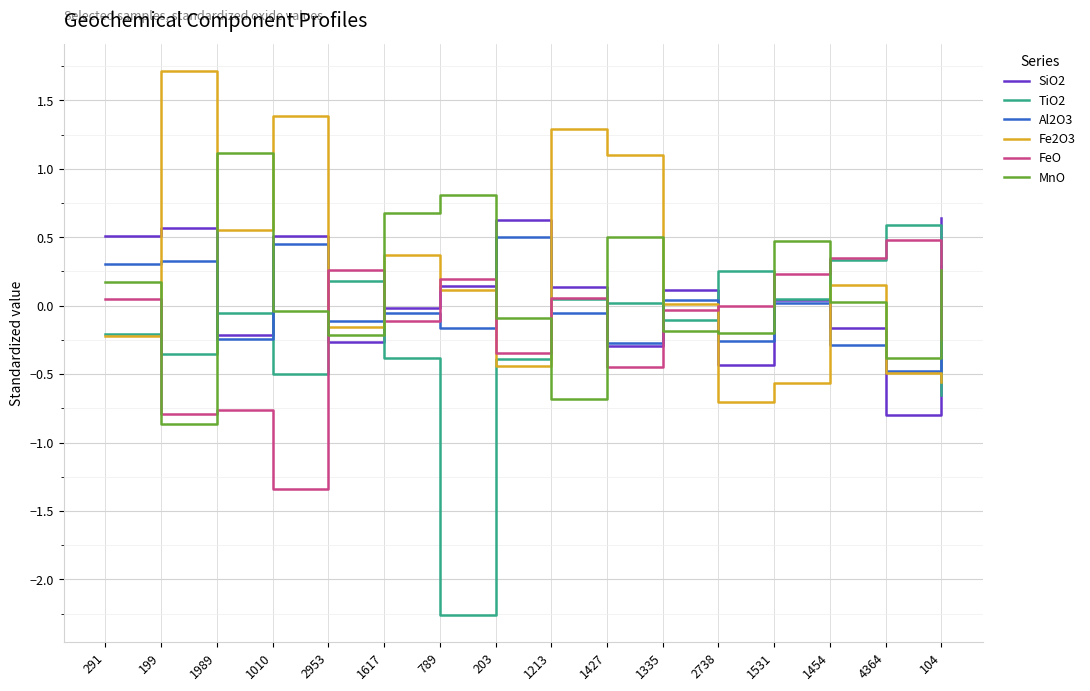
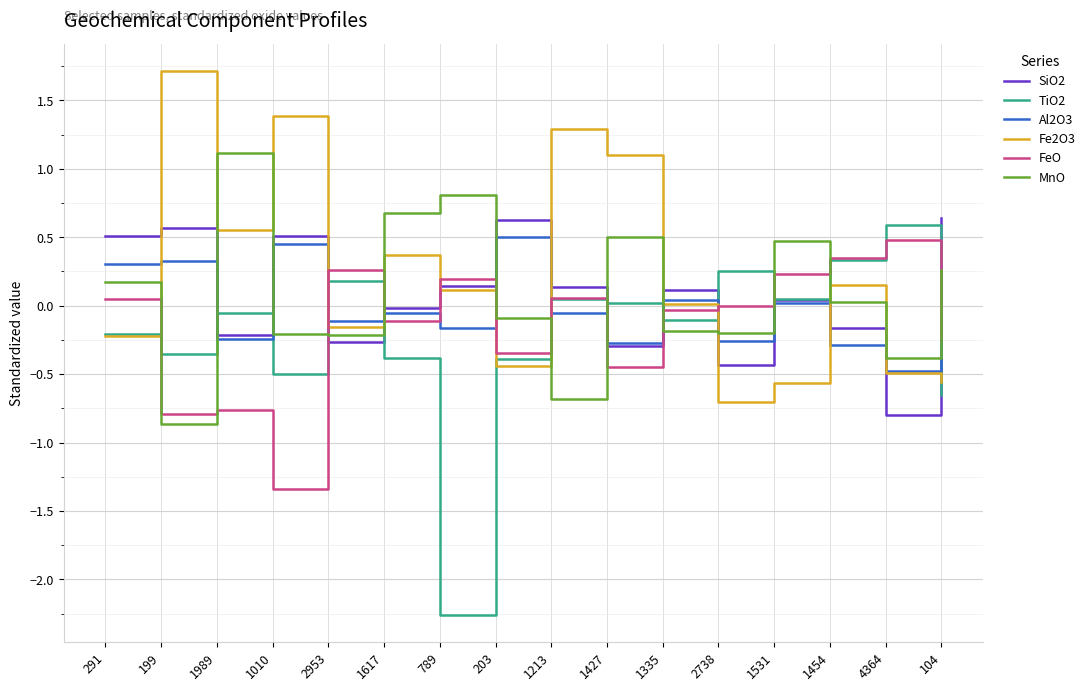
  {
    "SiO2": {
      "291": 0.51,
      "199": 0.57,
      "1989": -0.22,
      "1010": 0.51,
      "2953": -0.27,
      "1617": -0.01,
      "789": 0.15,
      "203": 0.63,
      "1213": 0.14,
      "1427": -0.29,
      "1335": 0.12,
      "2738": -0.43,
      "1454": -0.17,
      "4364": -0.80,
      "104": 0.64
    },
    "TiO2": {
      "199": -0.35,
      "1989": -0.06,
      "1010": -0.50,
      "2953": 0.18,
      "1617": -0.38,
      "789": -2.26,
      "203": -0.39,
      "1427": 0.02,
      "1335": -0.11,
      "2738": 0.25,
      "4364": 0.59,
      "104": -0.65
    },
    "Al2O3": {
      "291": 0.31,
      "199": 0.33,
      "1989": -0.25,
      "1010": 0.45,
      "2953": -0.11,
      "1617": -0.05,
      "789": -0.17,
      "203": 0.50,
      "1213": -0.06,
      "1427": -0.27,
      "1335": 0.04,
      "2738": -0.26,
      "1531": 0.02,
      "1454": -0.28,
      "104": 0.29
    },
    "Fe2O3": {
      "199": 1.72,
      "1989": 0.55,
      "1010": 1.39,
      "2953": -0.16,
      "1617": 0.37,
      "789": 0.11,
      "203": -0.44,
      "1213": 1.29,
      "1427": 1.10,
      "1335": 0.01,
      "2738": -0.70,
      "1531": -0.56,
      "1454": 0.15,
      "104": -0.56
    },
    "FeO": {
      "291": 0.05,
      "199": -0.79,
      "1989": -0.76,
      "1010": -1.34,
      "2953": 0.26,
      "1617": -0.11,
      "789": 0.19,
      "203": -0.35,
      "1427": -0.45,
      "1335": -0.03,
      "2738": 0.00,
      "1531": 0.23,
      "4364": 0.48,
      "104": -0.25
    },
    "MnO": {
      "291": 0.17,
      "199": -0.87,
      "1989": 1.12,
-     "1010": -0.04,
+     "1010": -0.21,
      "2953": -0.22,
      "1617": 0.67,
      "789": 0.81,
      "203": -0.09,
      "1213": -0.69,
      "1427": 0.50,
      "1335": -0.19,
      "2738": -0.20,
      "1531": 0.47,
      "1454": 0.03,
      "4364": -0.38,
      "104": 0.26
    }
  }
